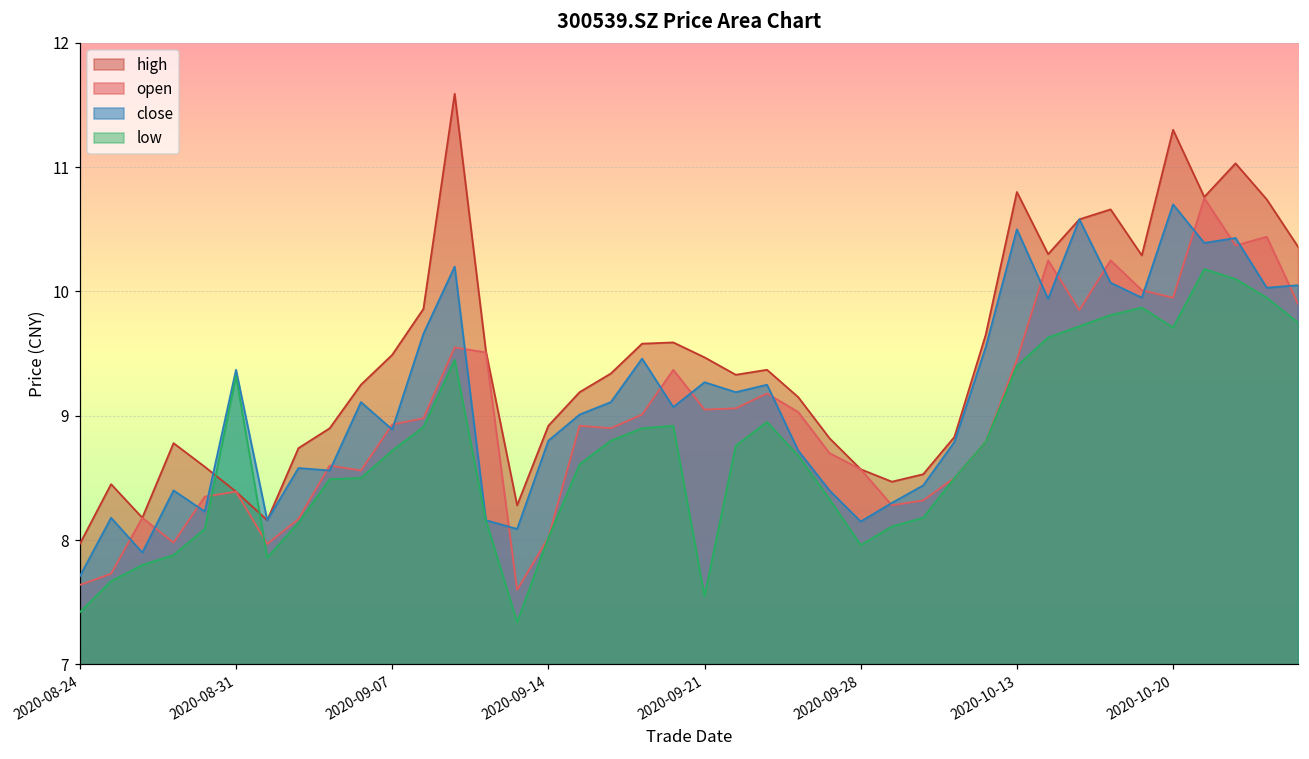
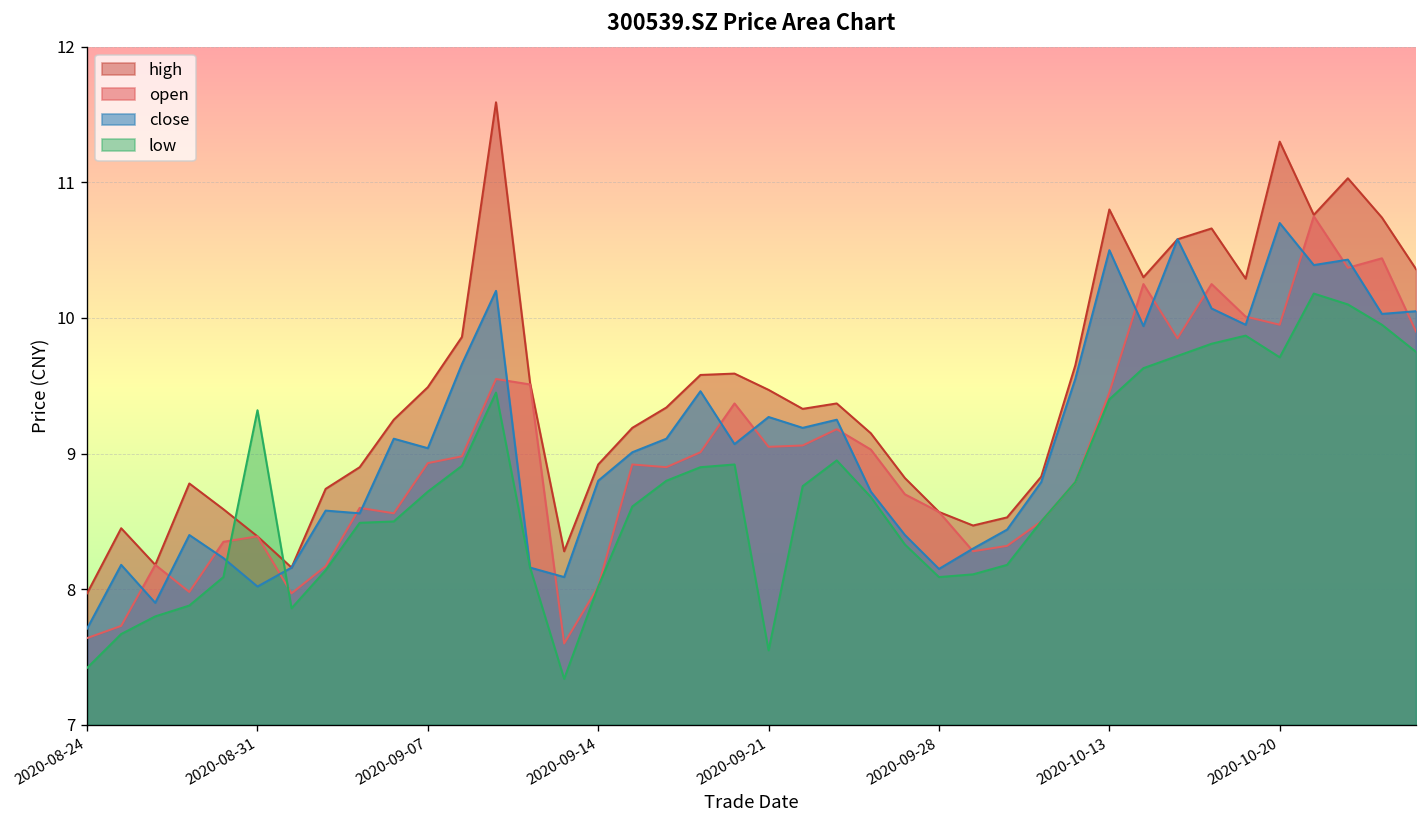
  {
    "close": {
      "2020-08-24": 7.71,
-     "2020-08-31": 9.37,
-     "2020-09-07": 8.89,
+     "2020-08-31": 8.02,
+     "2020-09-07": 9.04,
      "2020-09-14": 8.80,
      "2020-09-21": 9.27,
      "2020-09-28": 8.15,
      "2020-10-13": 10.50,
      "2020-10-20": 10.70
    },
    "low": {
      "2020-08-24": 7.42,
      "2020-08-31": 9.32,
      "2020-09-07": 8.72,
      "2020-09-21": 7.55,
-     "2020-09-28": 7.96,
+     "2020-09-28": 8.09,
      "2020-10-13": 9.40,
      "2020-10-20": 9.71
    }
  }
